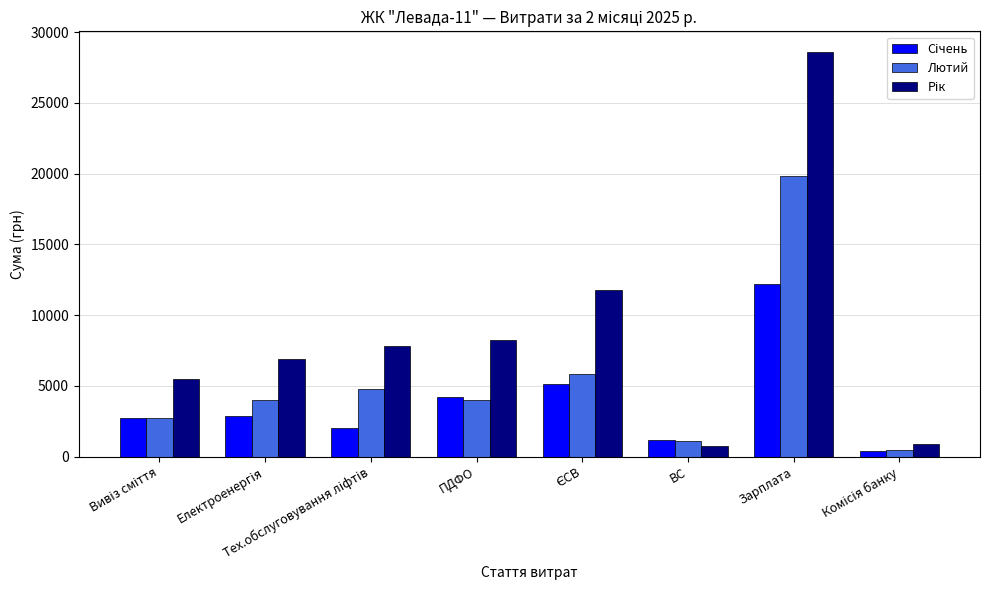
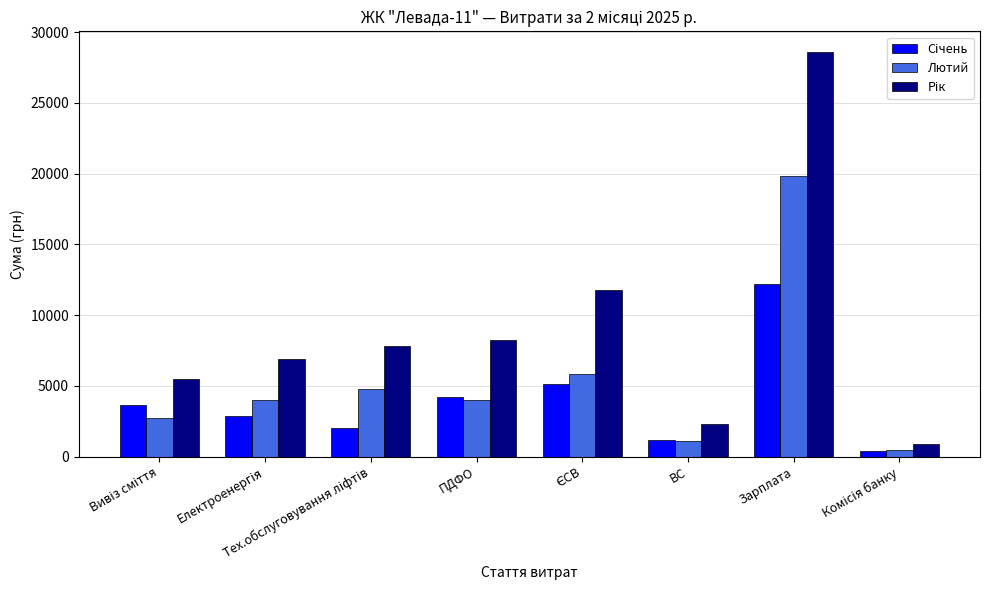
  {
    "Січень": {
-     "Вивіз сміття": 2700,
+     "Вивіз сміття": 3600,
      "Електроенергія": 2900,
      "Тех.обслуговування ліфтів": 2000,
      "ПДФО": 4200,
      "ЄСВ": 5100,
      "ВС": 1200,
      "Зарплата": 12200,
      "Комісія банку": 400
    },
    "Лютий": {
      "Вивіз сміття": 2800,
      "Електроенергія": 4000,
      "Тех.обслуговування ліфтів": 4800,
      "ПДФО": 4000,
      "ЄСВ": 5900,
      "ВС": 1100,
      "Зарплата": 19800,
      "Комісія банку": 500
    },
    "Рік": {
      "Вивіз сміття": 5500,
      "Електроенергія": 6900,
      "Тех.обслуговування ліфтів": 7800,
      "ПДФО": 8200,
      "ЄСВ": 11800,
-     "ВС": 800,
+     "ВС": 2300,
      "Зарплата": 28600,
      "Комісія банку": 900
    }
  }
